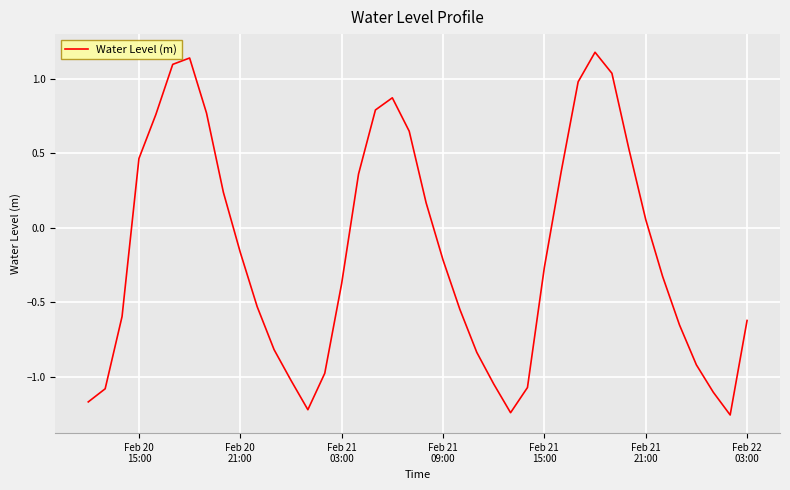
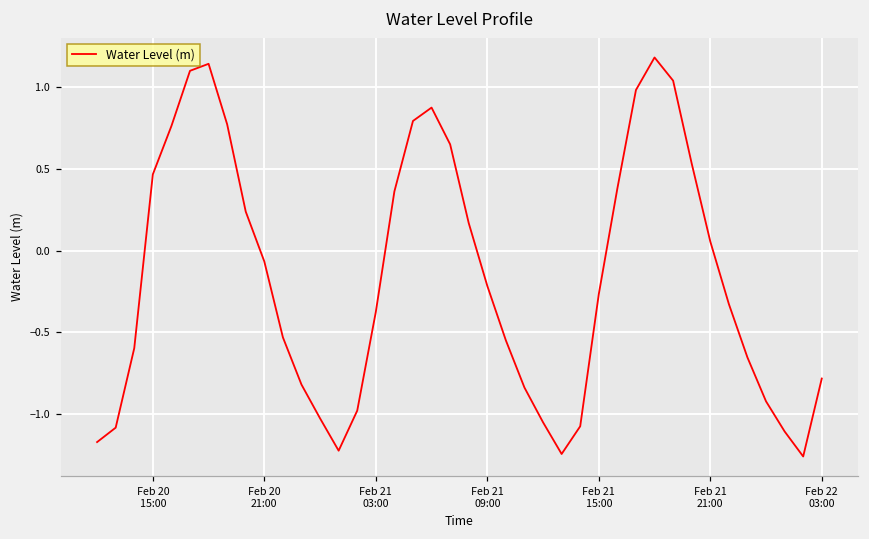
  {
    "Feb 20 15:00": 0.47,
-   "Feb 20 21:00": -0.17,
+   "Feb 20 21:00": -0.07,
    "Feb 21 03:00": -0.38,
    "Feb 21 09:00": -0.22,
    "Feb 21 15:00": -0.27,
    "Feb 21 21:00": 0.06,
-   "Feb 22 03:00": -0.62
+   "Feb 22 03:00": -0.78
  }
